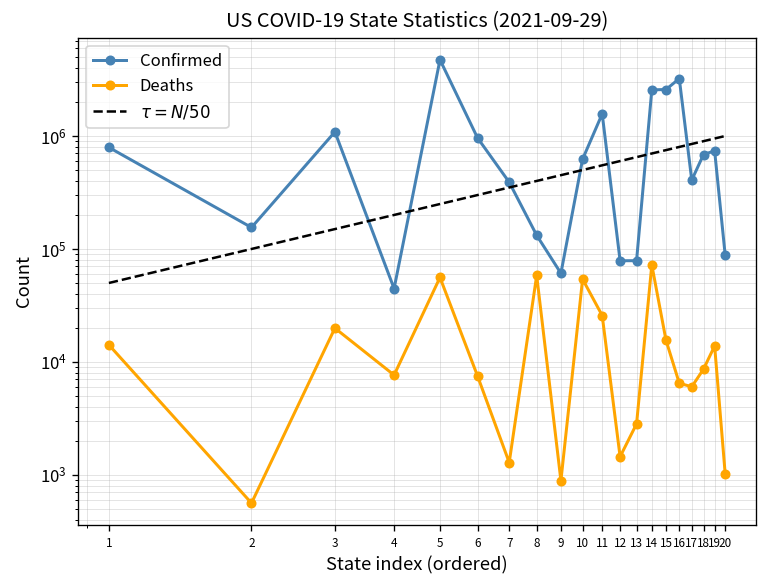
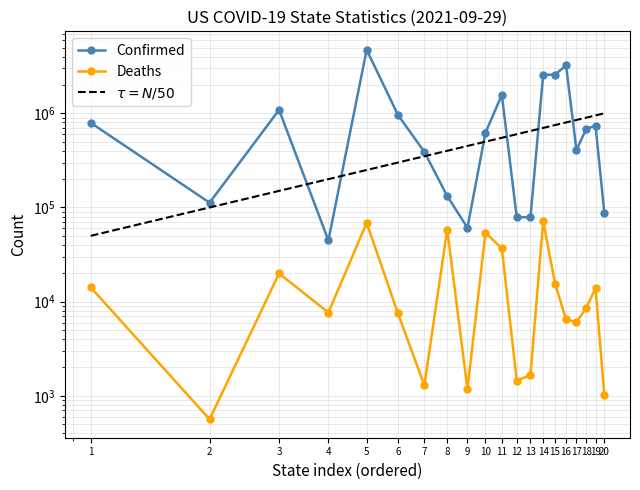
  {
    "Confirmed": {
      "1": 800000,
-     "2": 150000,
+     "2": 110000,
      "3": 1100000,
      "4": 40000,
      "5": 5000000,
      "6": 1000000,
      "7": 390000,
      "8": 130000,
      "9": 60000,
      "10": 600000,
      "11": 1600000,
      "12": 80000,
      "13": 80000,
      "14": 2600000,
      "15": 2600000,
      "16": 3200000,
      "17": 410000
    },
    "Deaths": {
      "1": 14000,
      "2": 600,
      "3": 20000,
      "4": 8000,
-     "5": 60000,
+     "5": 70000,
      "6": 8000,
      "7": 1300,
      "8": 60000,
-     "9": 900,
+     "9": 1200,
      "10": 50000,
-     "11": 26000,
+     "11": 37000,
      "12": 1400,
-     "13": 2800,
+     "13": 1700,
      "14": 70000,
      "15": 16000,
      "16": 6000,
      "17": 6000
    }
  }
